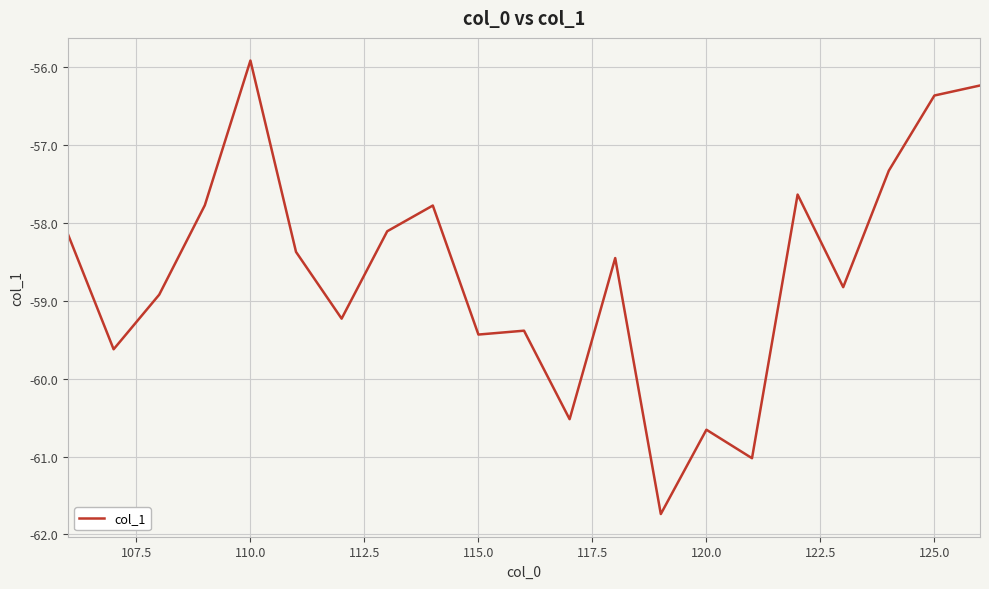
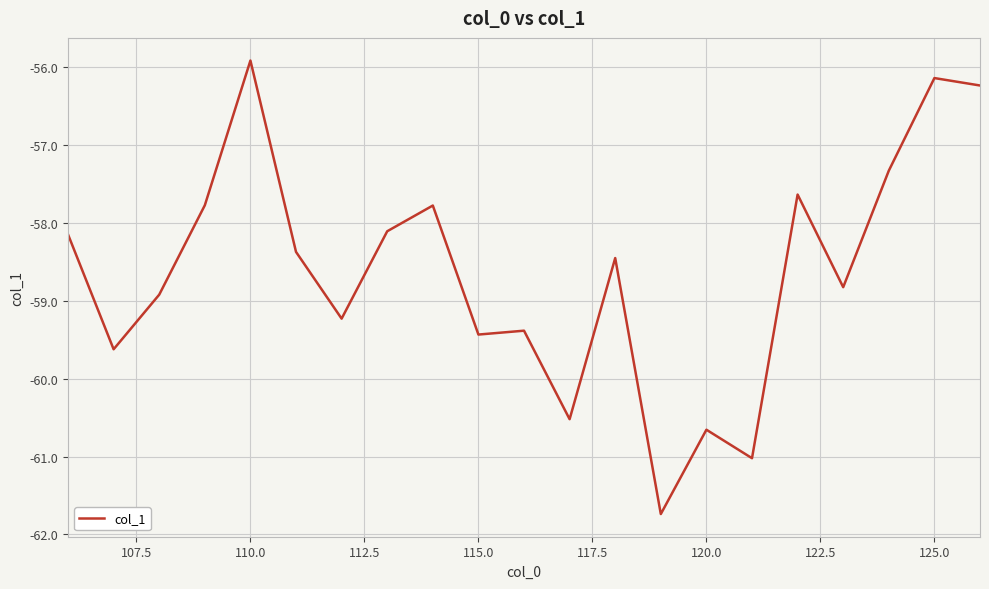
  {
    "110.0": -55.9,
    "115.0": -59.4,
    "120.0": -60.7,
-   "125.0": -56.4
+   "125.0": -56.1
  }
